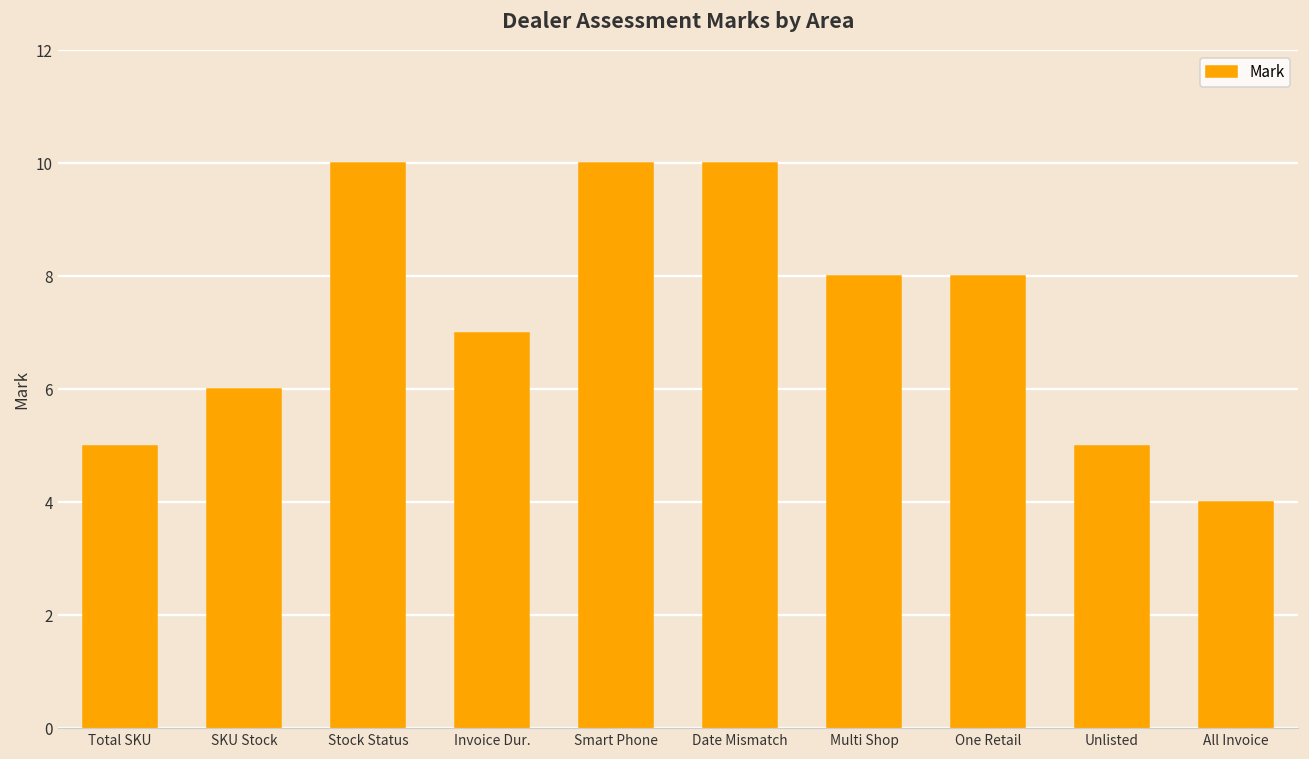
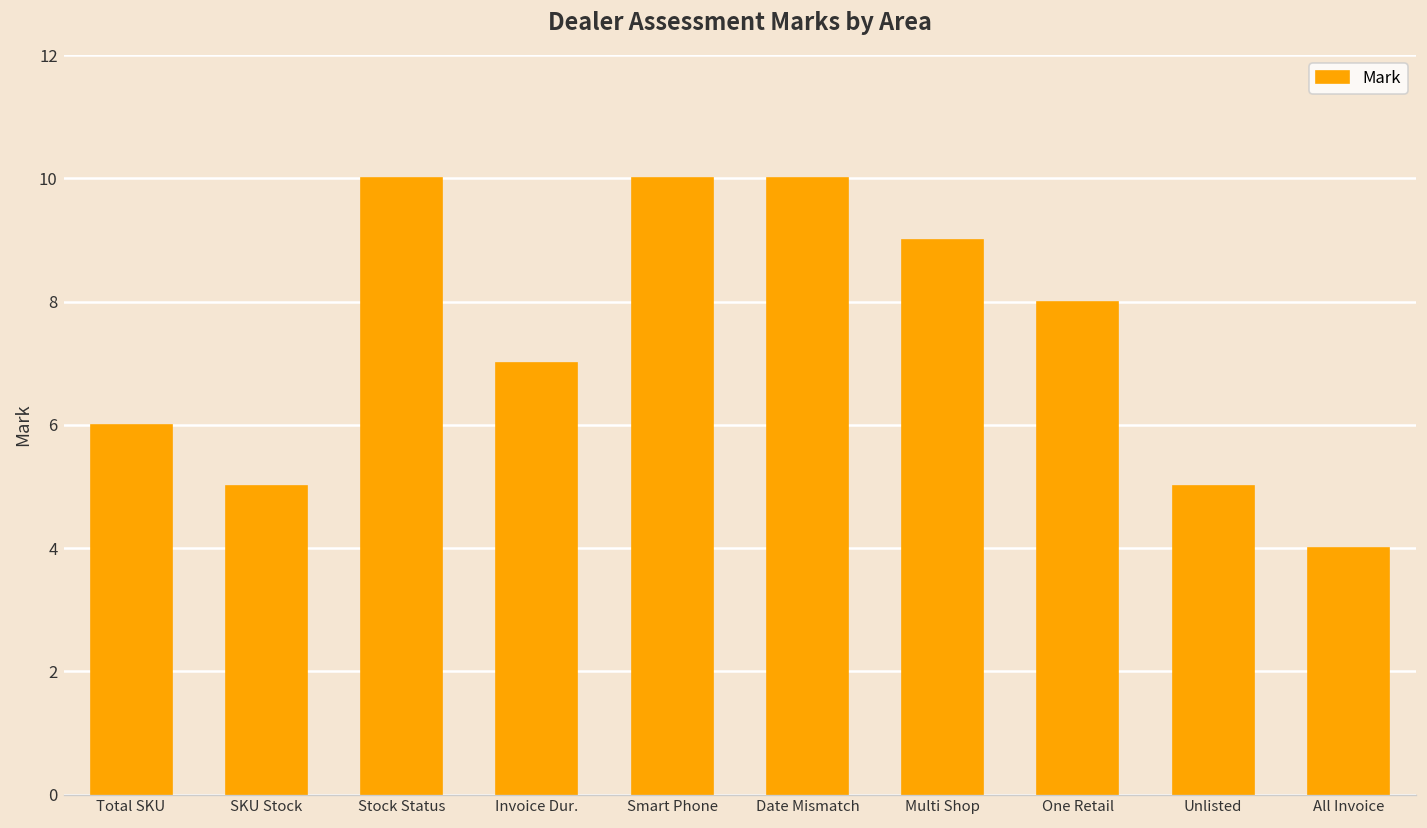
  {
-   "Total SKU": 5,
-   "SKU Stock": 6,
+   "Total SKU": 6,
+   "SKU Stock": 5,
    "Stock Status": 10,
    "Invoice Dur.": 7,
    "Smart Phone": 10,
    "Date Mismatch": 10,
-   "Multi Shop": 8,
+   "Multi Shop": 9,
    "One Retail": 8,
    "Unlisted": 5,
    "All Invoice": 4
  }
